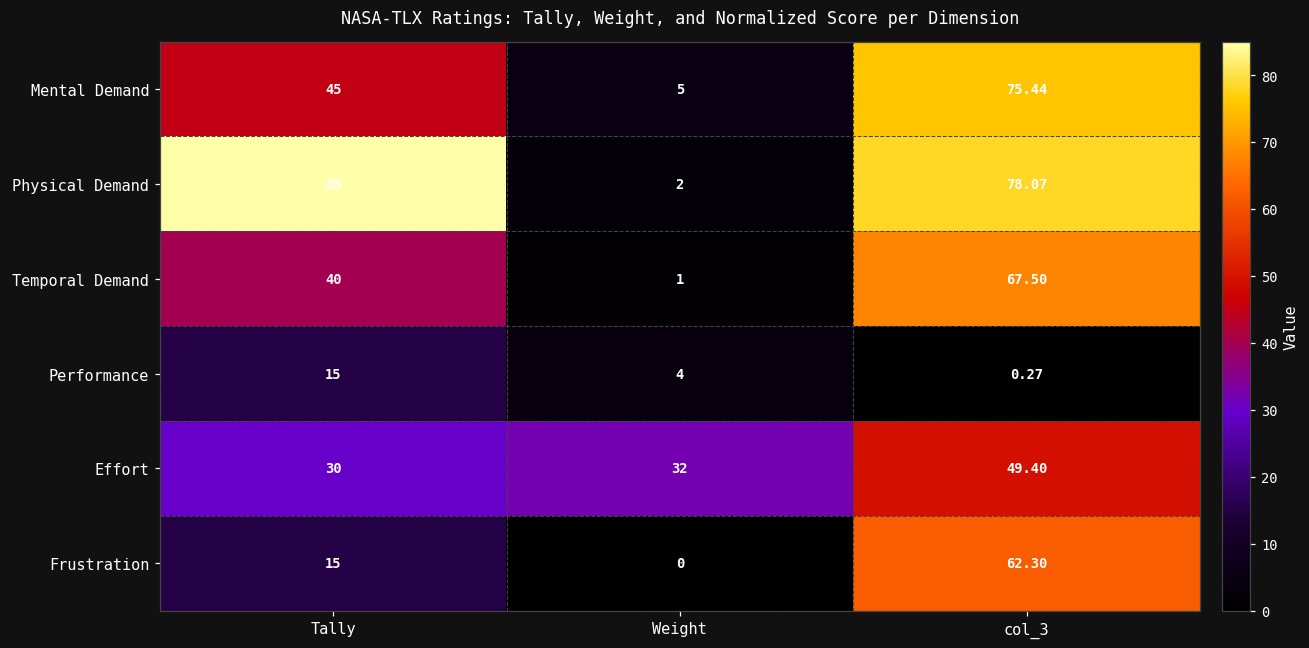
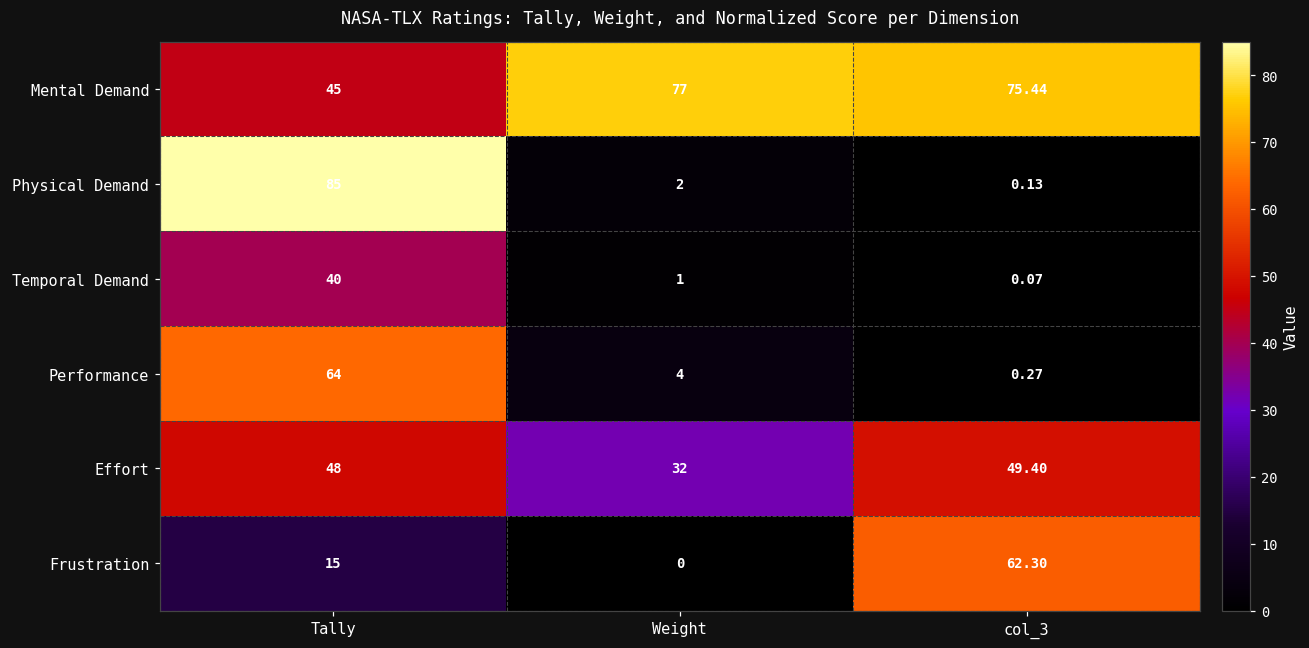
  {
    "Mental Demand": {
      "Tally": 45,
-     "Weight": 5,
+     "Weight": 77,
      "col_3": 75.44
    },
    "Physical Demand": {
      "Tally": 85,
      "Weight": 2,
-     "col_3": 78.07
+     "col_3": 0.13
    },
    "Temporal Demand": {
      "Tally": 40,
      "Weight": 1,
-     "col_3": 67.50
+     "col_3": 0.07
    },
    "Performance": {
-     "Tally": 15,
+     "Tally": 64,
      "Weight": 4,
      "col_3": 0.27
    },
    "Effort": {
-     "Tally": 30,
+     "Tally": 48,
      "Weight": 32,
      "col_3": 49.40
    },
    "Frustration": {
      "Tally": 15,
      "Weight": 0,
      "col_3": 62.30
    }
  }
